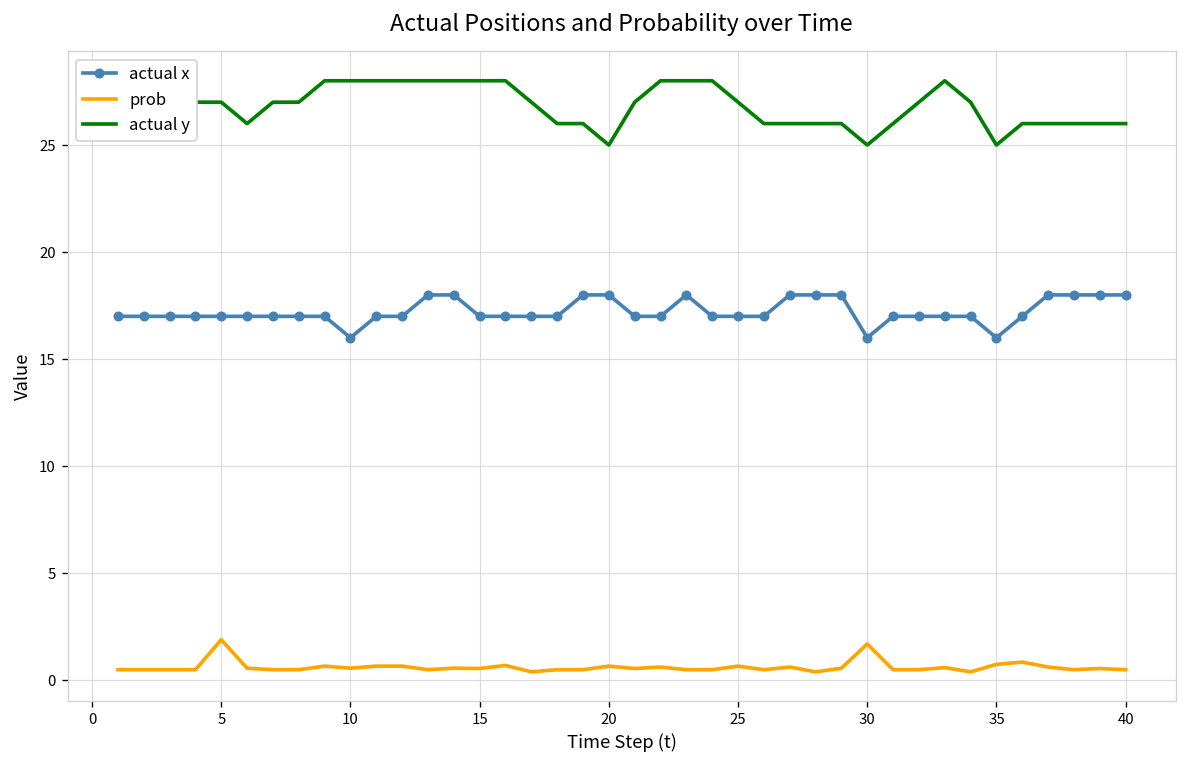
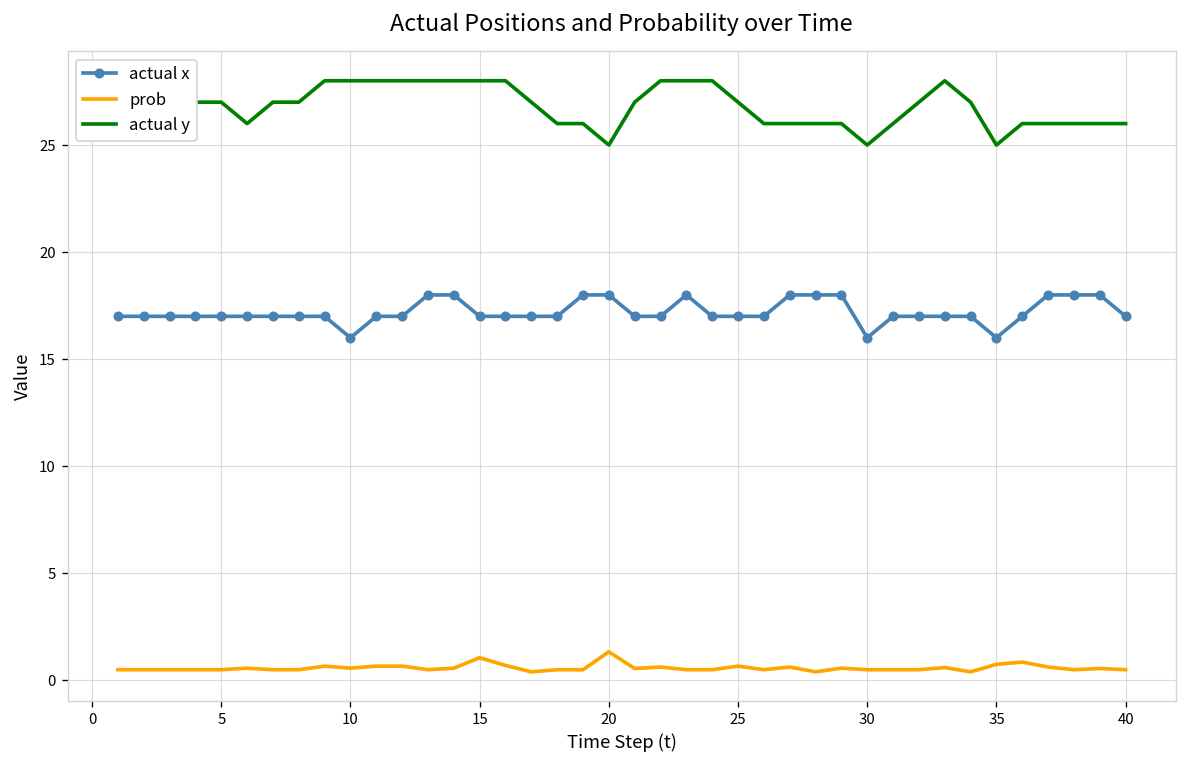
  {
    "actual x": {
      "5": 17,
      "10": 16,
      "15": 17,
      "20": 18,
      "25": 17,
      "30": 16,
      "35": 16,
-     "40": 18
+     "40": 17
    },
    "prob": {
-     "5": 1.9,
+     "5": 0.5,
      "10": 0.6,
-     "15": 0.6,
-     "20": 0.7,
+     "15": 1.1,
+     "20": 1.3,
      "25": 0.7,
-     "30": 1.7,
+     "30": 0.5,
      "35": 0.8,
      "40": 0.5
    },
    "actual y": {
      "5": 27.0,
      "10": 28.0,
      "15": 28.0,
      "20": 25.0,
      "25": 27.0,
      "30": 25.0,
      "35": 25.0,
      "40": 26.0
    }
  }
